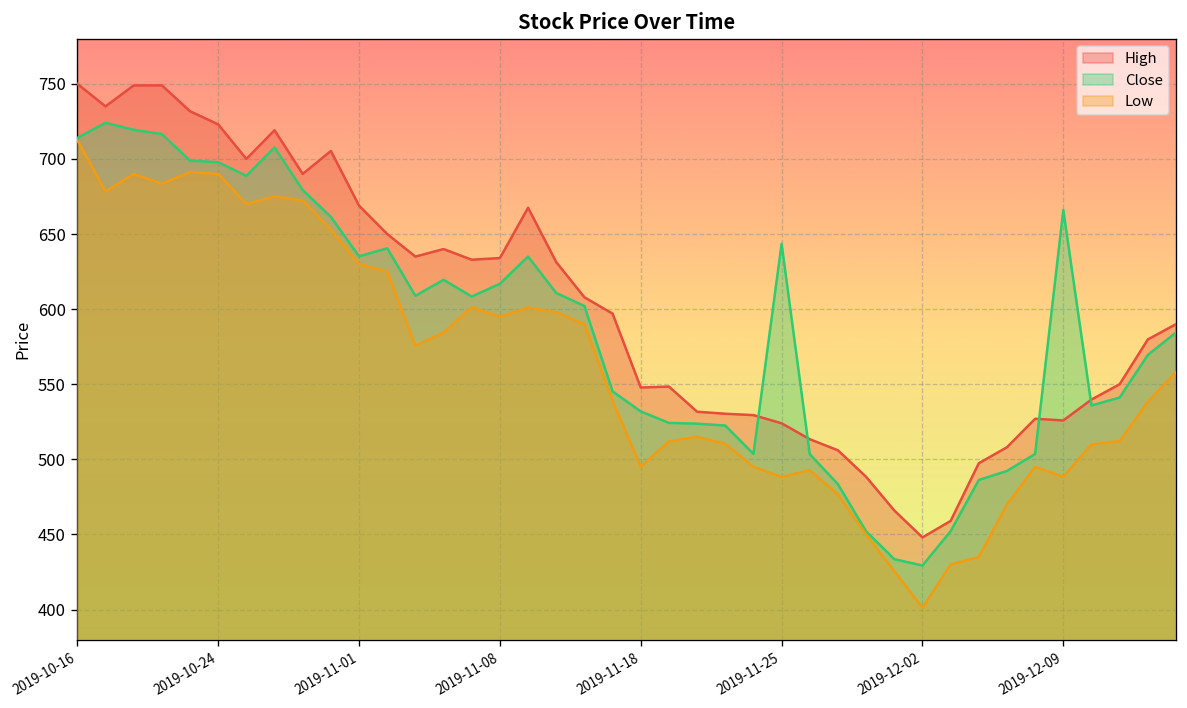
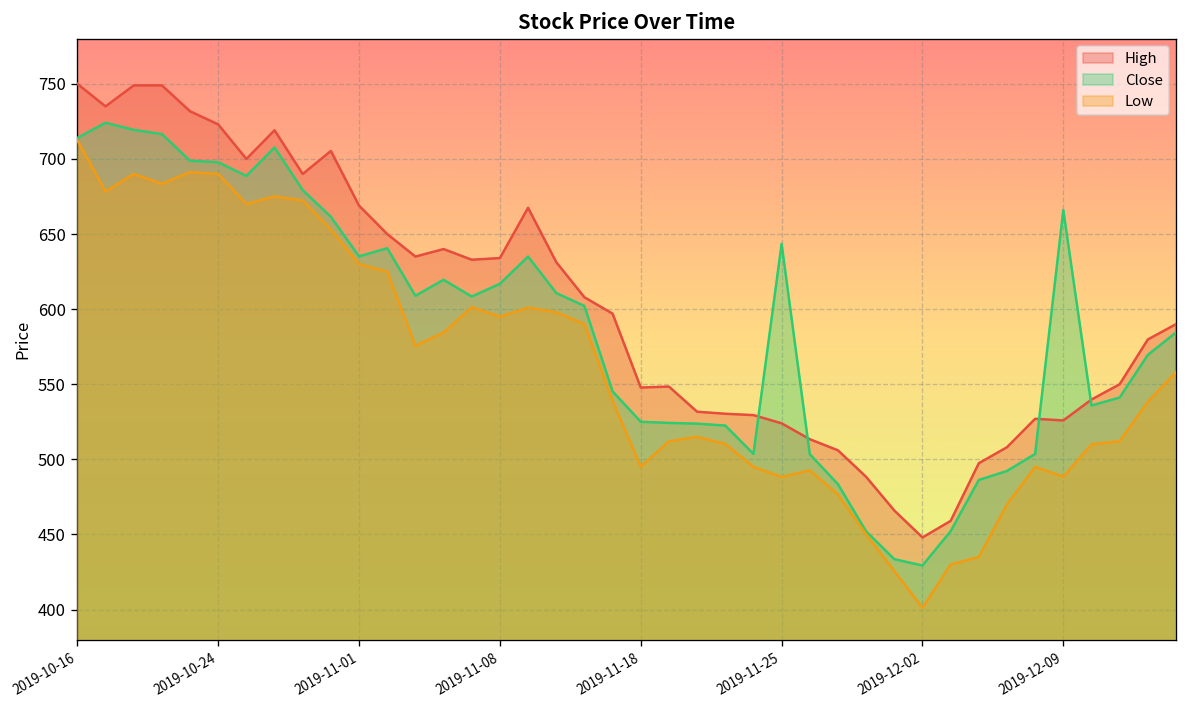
  {
    "Close": {
      "2019-10-24": 698,
      "2019-11-01": 635,
      "2019-11-08": 617,
-     "2019-11-18": 532,
+     "2019-11-18": 525,
      "2019-11-25": 643,
      "2019-12-02": 429,
      "2019-12-09": 666
    }
  }
